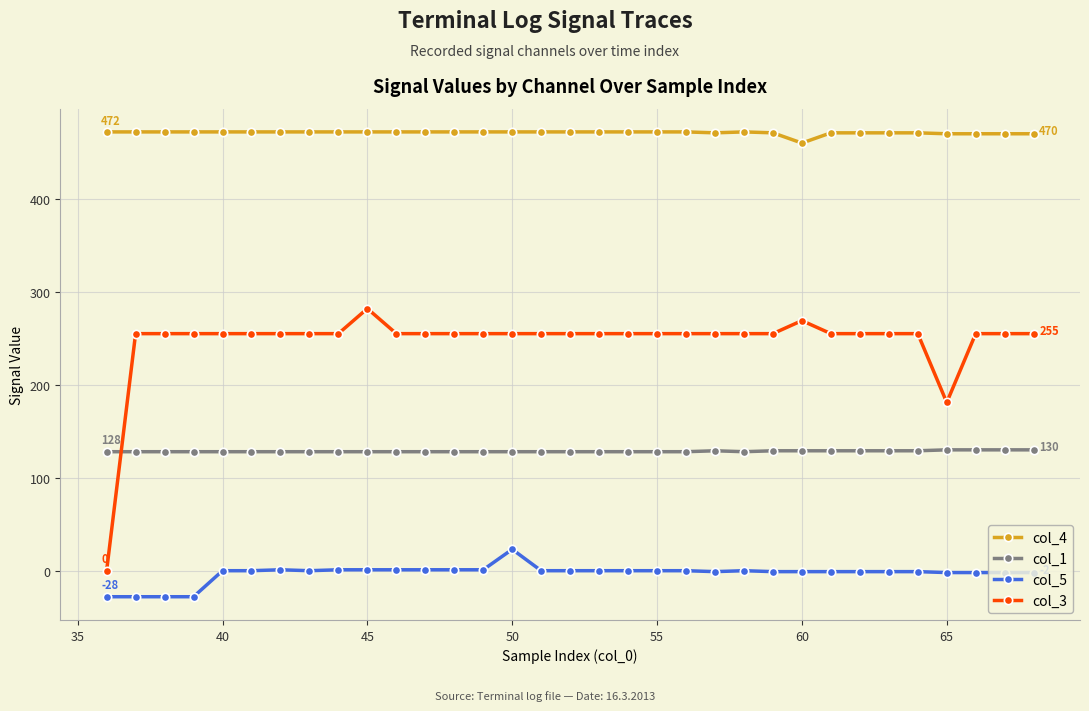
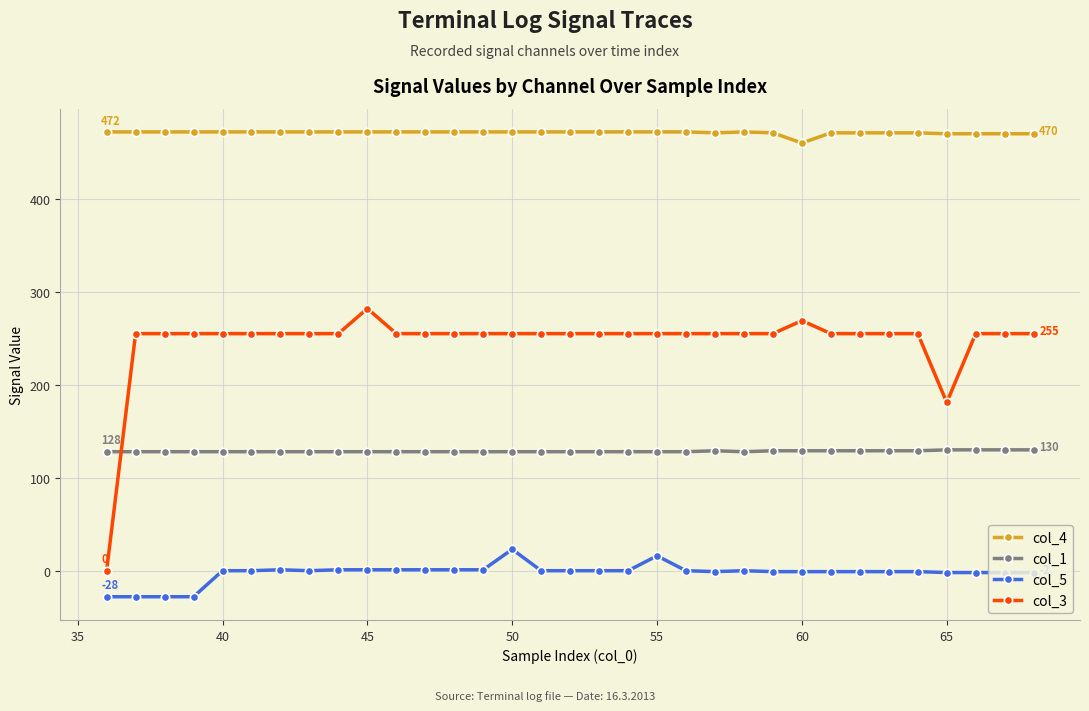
  {
    "col_4": {
      "40": 470,
      "45": 470,
      "50": 470,
      "55": 470,
      "60": 460,
      "65": 470
    },
    "col_1": {
      "40": 130,
      "45": 130,
      "50": 130,
      "55": 130,
      "60": 130,
      "65": 130
    },
    "col_5": {
      "40": 0,
      "45": 0,
      "50": 20,
-     "55": 0,
+     "55": 20,
      "60": 0,
      "65": 0
    },
    "col_3": {
      "40": 260,
      "45": 280,
      "50": 260,
      "55": 260,
      "60": 270,
      "65": 180
    }
  }
